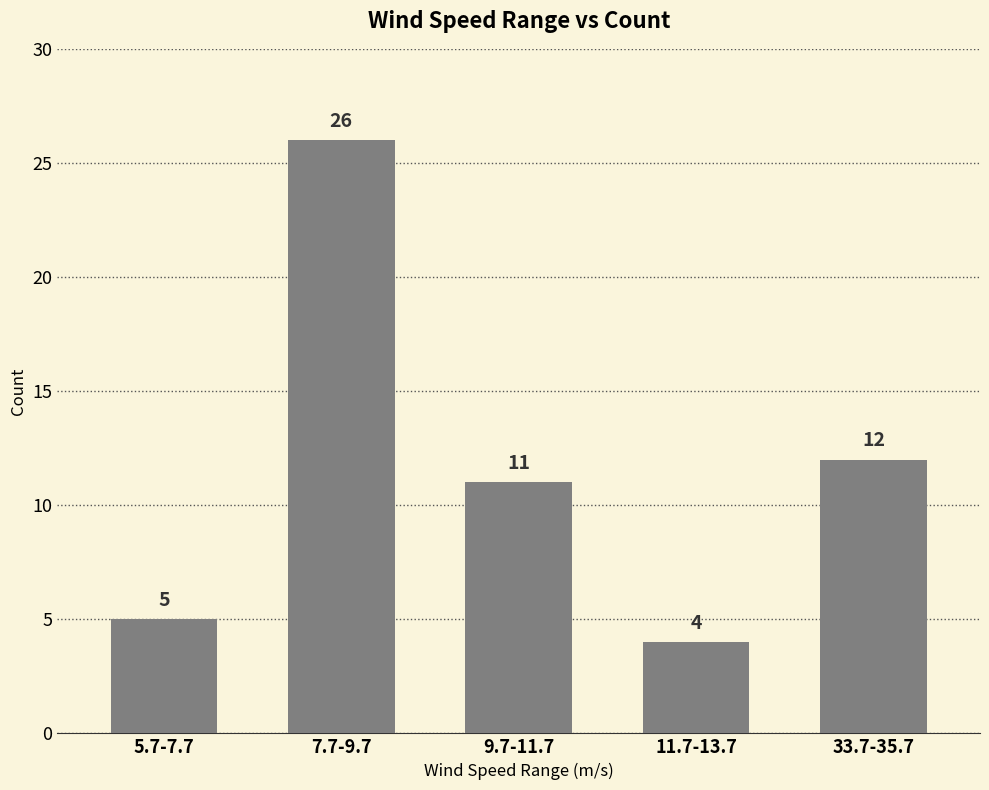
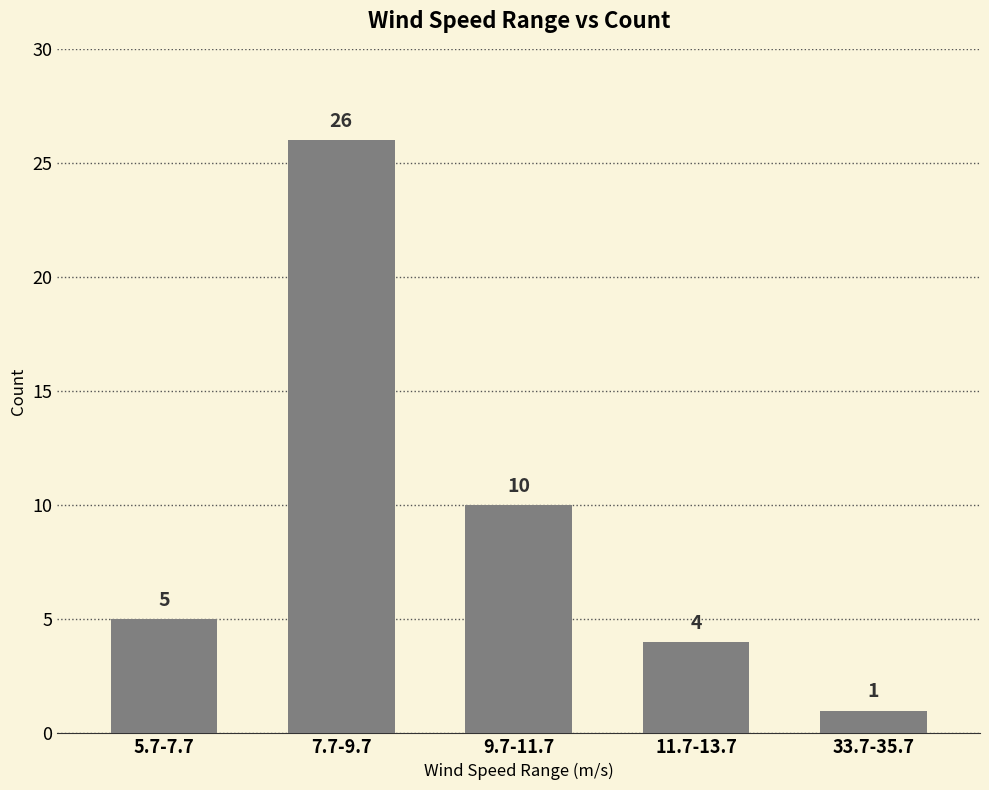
  {
    "5.7-7.7": 5,
    "7.7-9.7": 26,
-   "9.7-11.7": 11,
+   "9.7-11.7": 10,
    "11.7-13.7": 4,
-   "33.7-35.7": 12
+   "33.7-35.7": 1
  }
